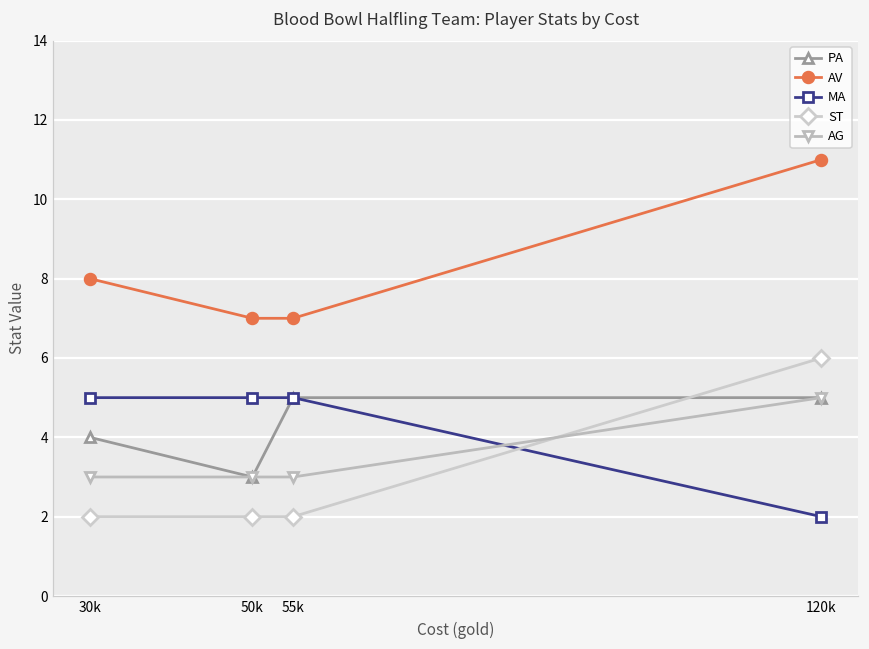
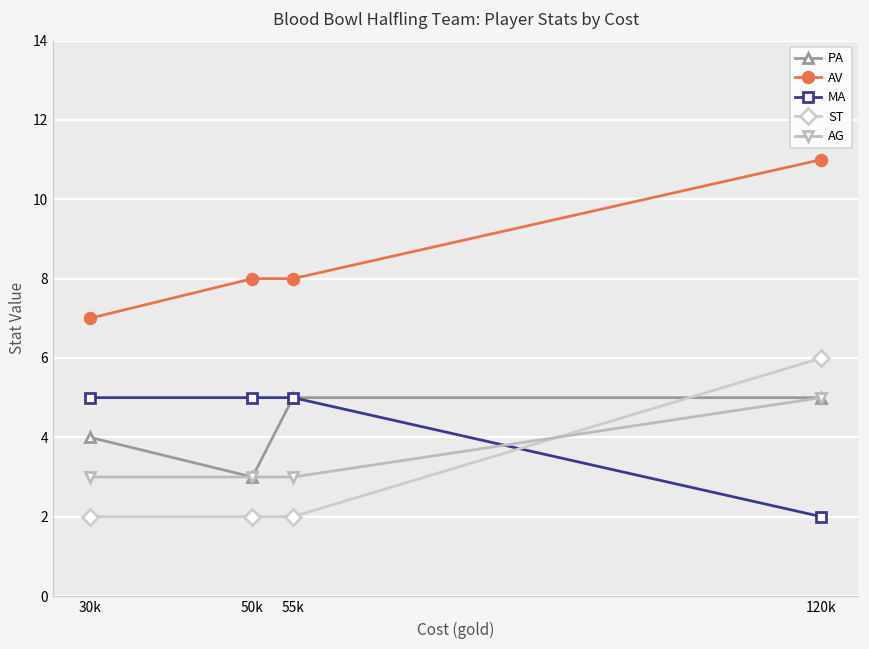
  {
    "AV": {
-     "30k": 8,
-     "50k": 7,
-     "55k": 7,
+     "30k": 7,
+     "50k": 8,
+     "55k": 8,
      "120k": 11
    },
    "MA": {
      "30k": 5,
      "50k": 5,
      "120k": 2
    }
  }
